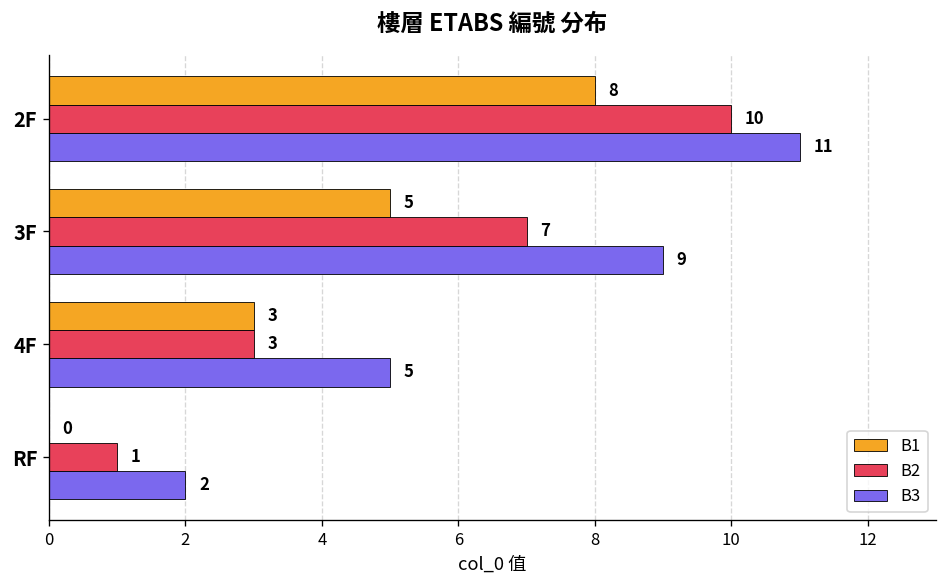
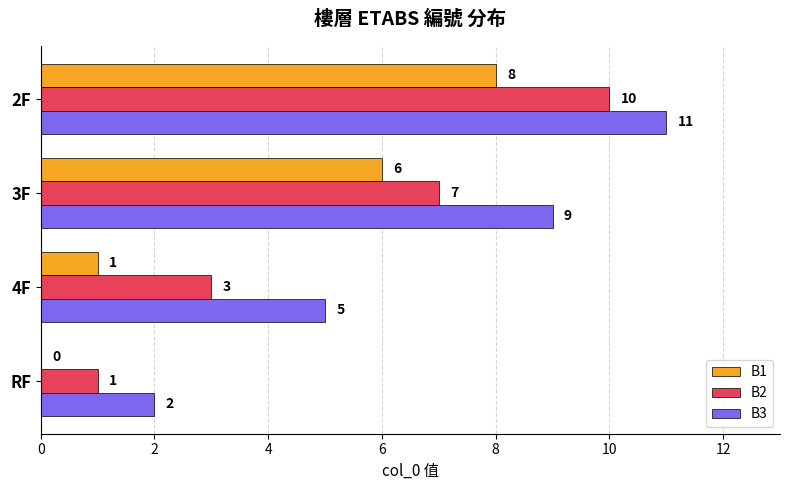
  {
    "B1": {
      "2F": 8,
-     "3F": 5,
-     "4F": 3,
+     "3F": 6,
+     "4F": 1,
      "RF": 0
    },
    "B2": {
      "2F": 10,
      "3F": 7,
      "4F": 3,
      "RF": 1
    },
    "B3": {
      "2F": 11,
      "3F": 9,
      "4F": 5,
      "RF": 2
    }
  }
